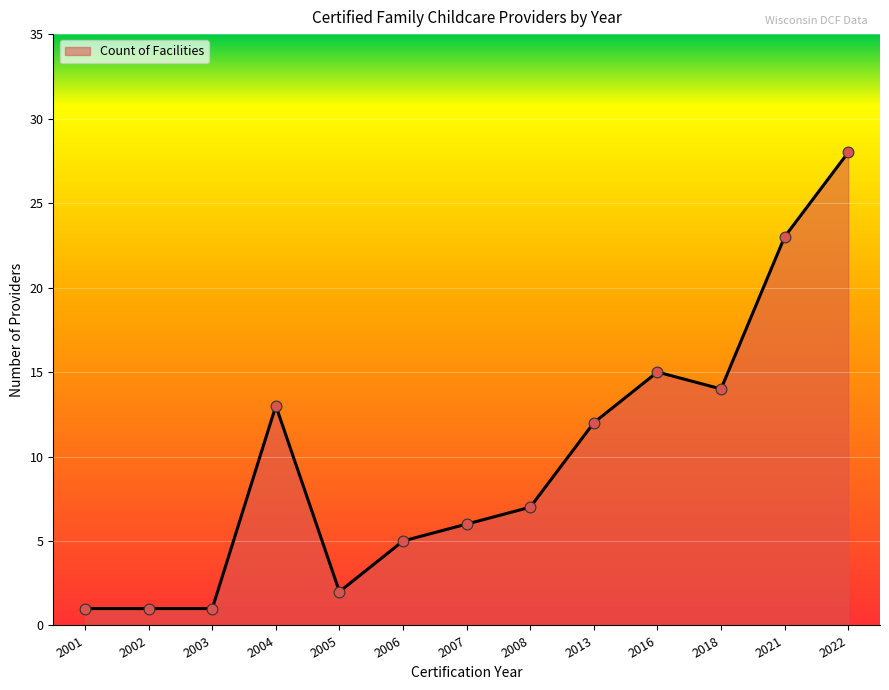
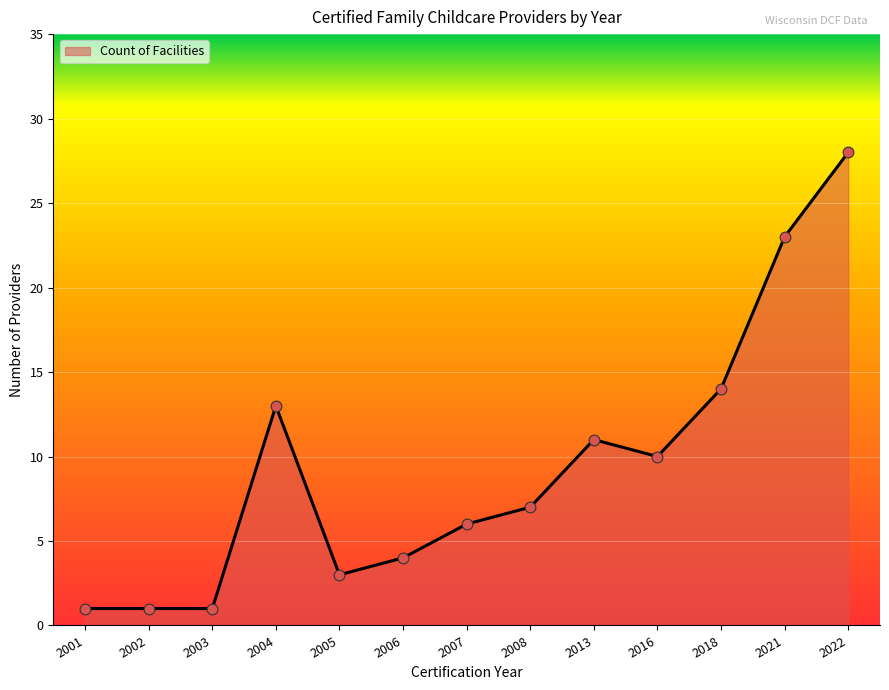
  {
    "2001": 1,
    "2002": 1,
    "2003": 1,
    "2004": 13,
-   "2005": 2,
-   "2006": 5,
+   "2005": 3,
+   "2006": 4,
    "2007": 6,
    "2008": 7,
-   "2013": 12,
-   "2016": 15,
+   "2013": 11,
+   "2016": 10,
    "2018": 14,
    "2021": 23,
    "2022": 28
  }
